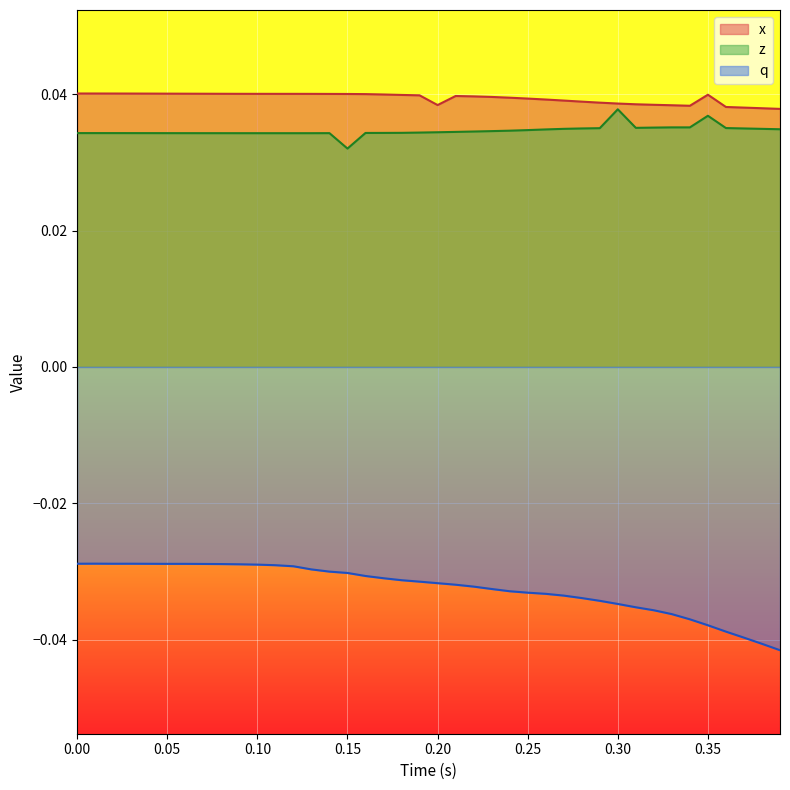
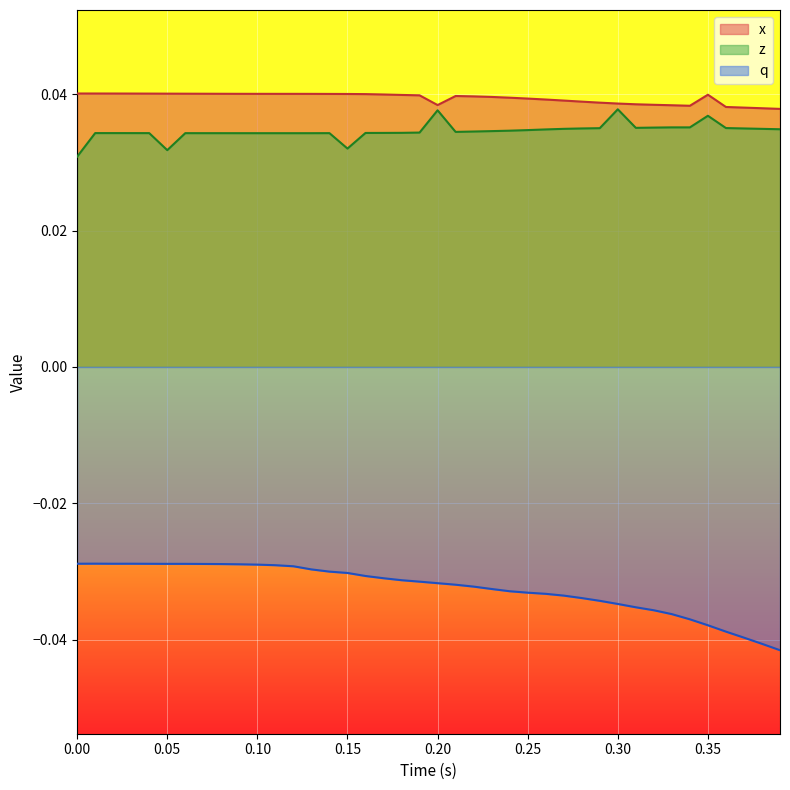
  {
    "x": {
      "0.00": 0.040,
      "0.05": 0.040,
      "0.10": 0.040,
      "0.15": 0.040,
      "0.20": 0.038,
      "0.25": 0.039,
      "0.30": 0.039,
      "0.35": 0.040
    },
    "z": {
-     "0.00": 0.034,
-     "0.05": 0.034,
+     "0.00": 0.031,
+     "0.05": 0.032,
      "0.10": 0.034,
      "0.15": 0.032,
-     "0.20": 0.034,
+     "0.20": 0.038,
      "0.25": 0.035,
      "0.30": 0.038,
      "0.35": 0.037
    }
  }
